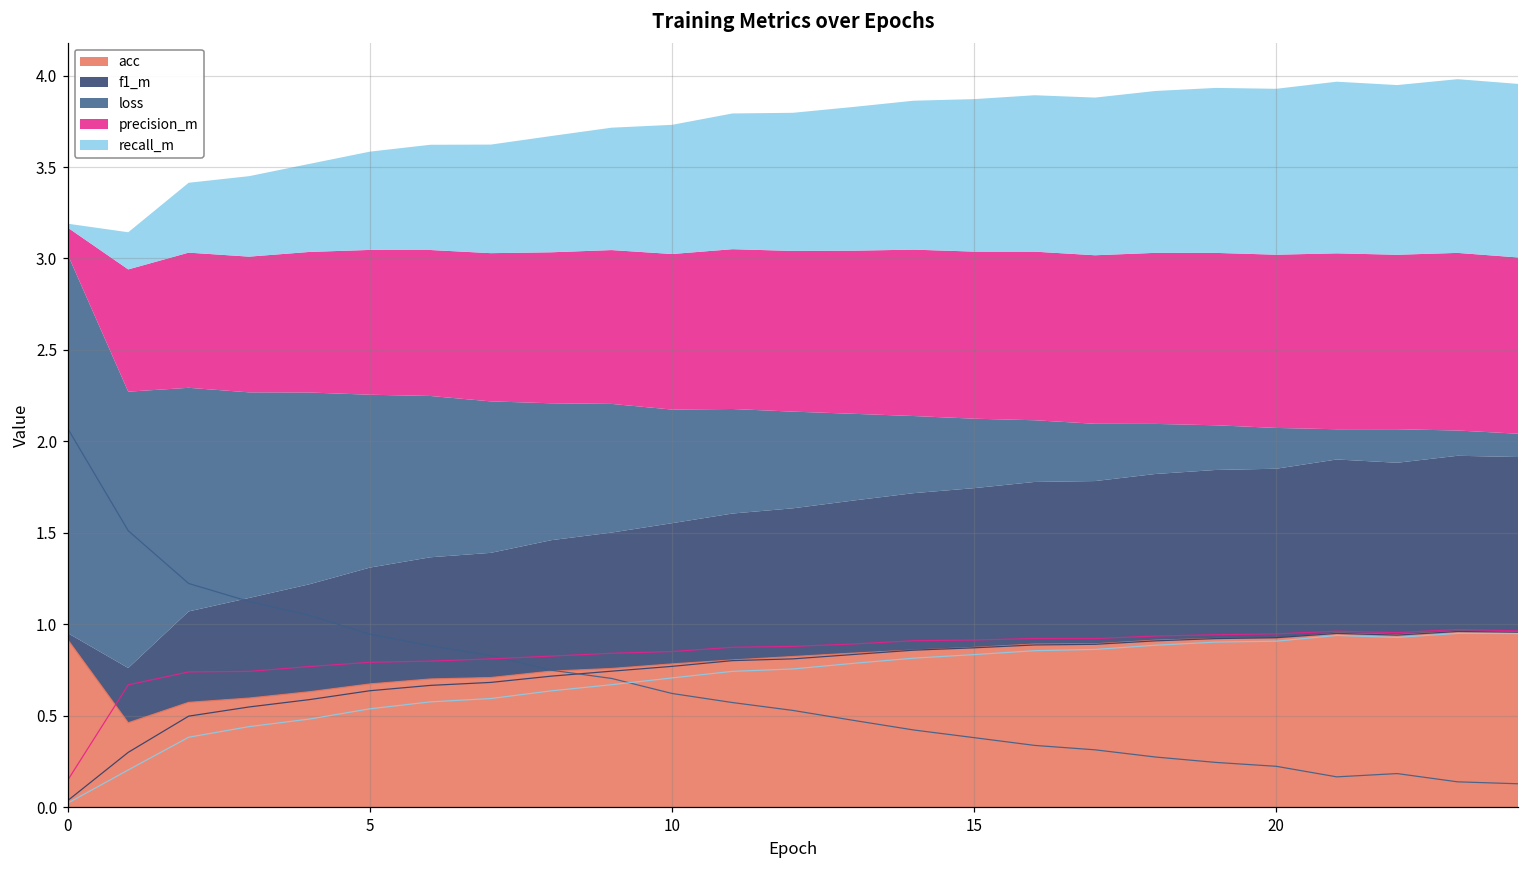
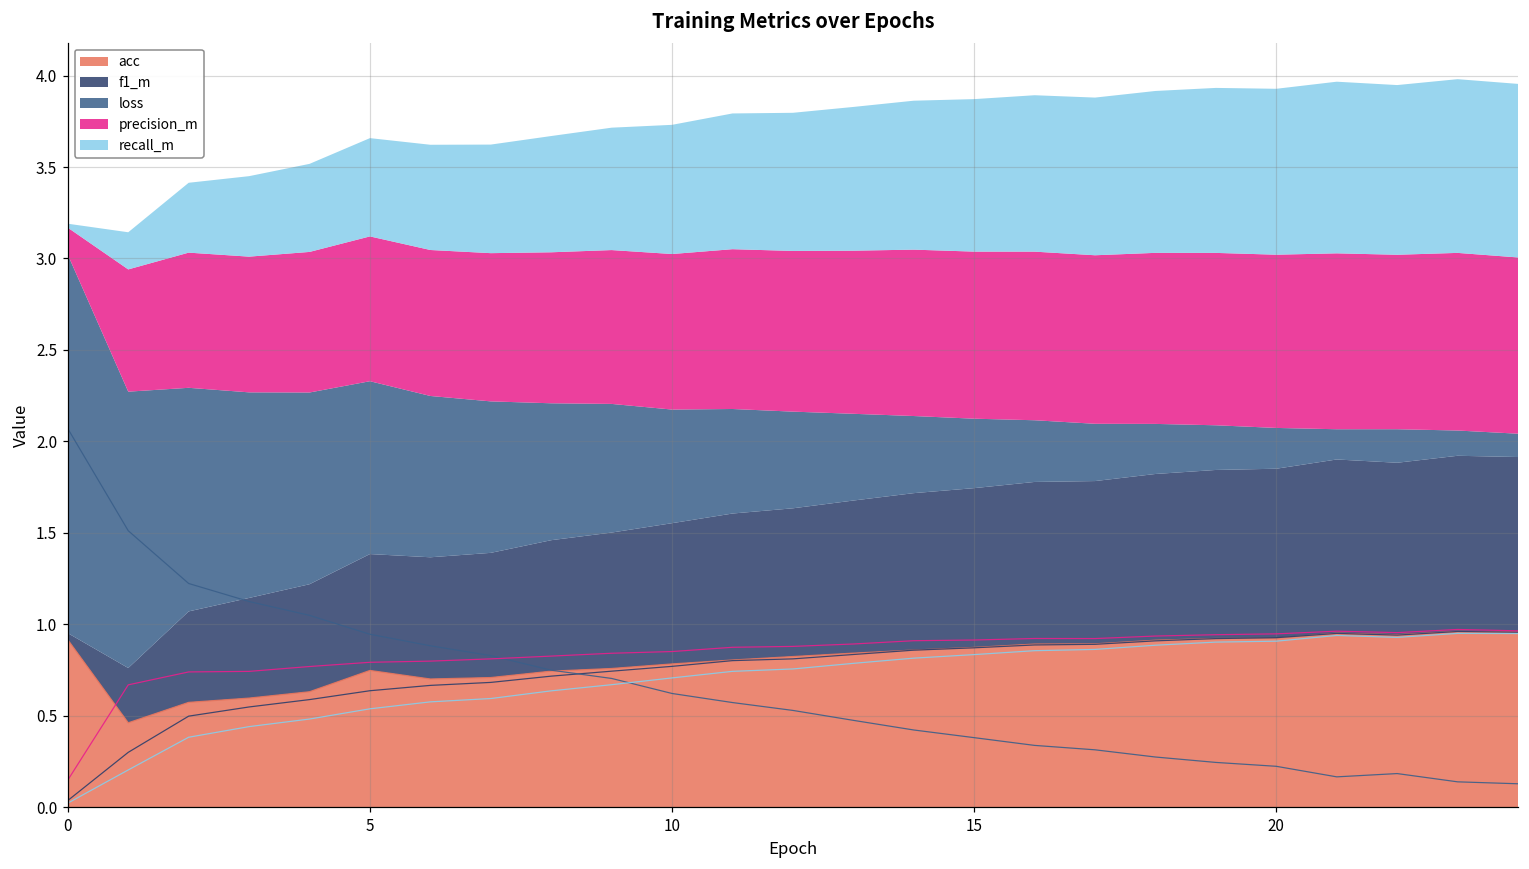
  {
    "acc": {
      "0": 0.92,
-     "5": 0.67
+     "5": 0.75
    }
  }
